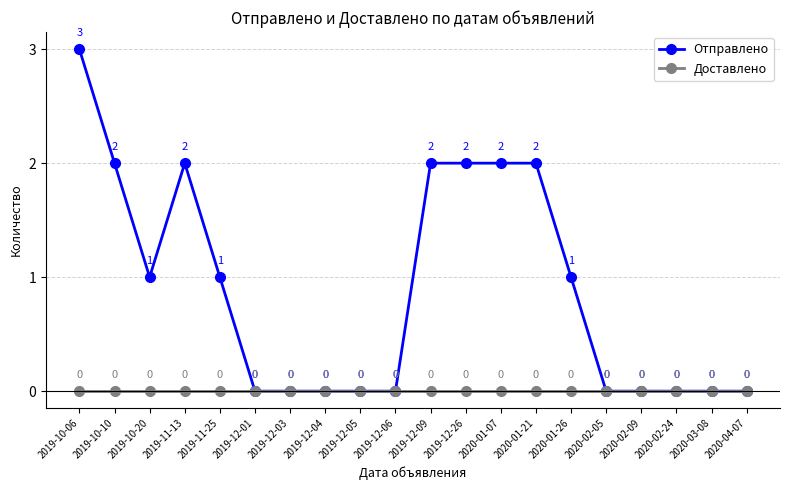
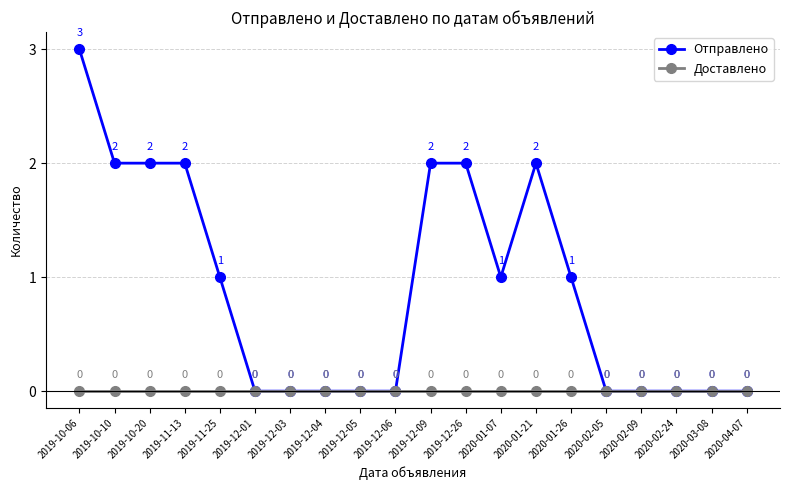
  {
    "Отправлено": {
      "2019-10-06": 3,
      "2019-10-10": 2,
-     "2019-10-20": 1,
+     "2019-10-20": 2,
      "2019-11-13": 2,
      "2019-11-25": 1,
      "2019-12-09": 2,
      "2019-12-26": 2,
-     "2020-01-07": 2,
+     "2020-01-07": 1,
      "2020-01-21": 2,
      "2020-01-26": 1
    },
    "Доставлено": {
      "2019-10-06": 0,
      "2019-10-10": 0,
      "2019-10-20": 0,
      "2019-11-13": 0,
      "2019-11-25": 0,
      "2019-12-09": 0,
      "2019-12-26": 0,
      "2020-01-07": 0,
      "2020-01-21": 0,
      "2020-01-26": 0
    }
  }
